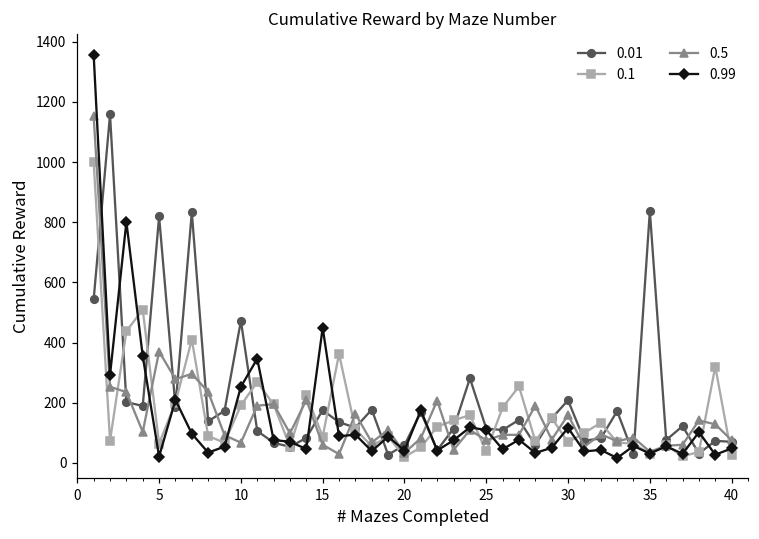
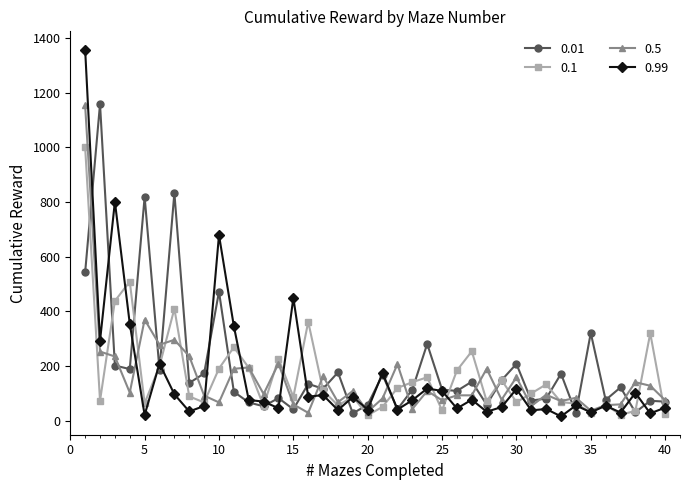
  {
    "0.01": {
      "5": 820,
      "10": 470,
-     "15": 180,
+     "15": 40,
      "20": 60,
      "30": 210,
-     "35": 840
+     "35": 320
    },
    "0.99": {
      "5": 20,
-     "10": 250,
+     "10": 680,
      "15": 450,
      "30": 120,
      "40": 50
    }
  }
